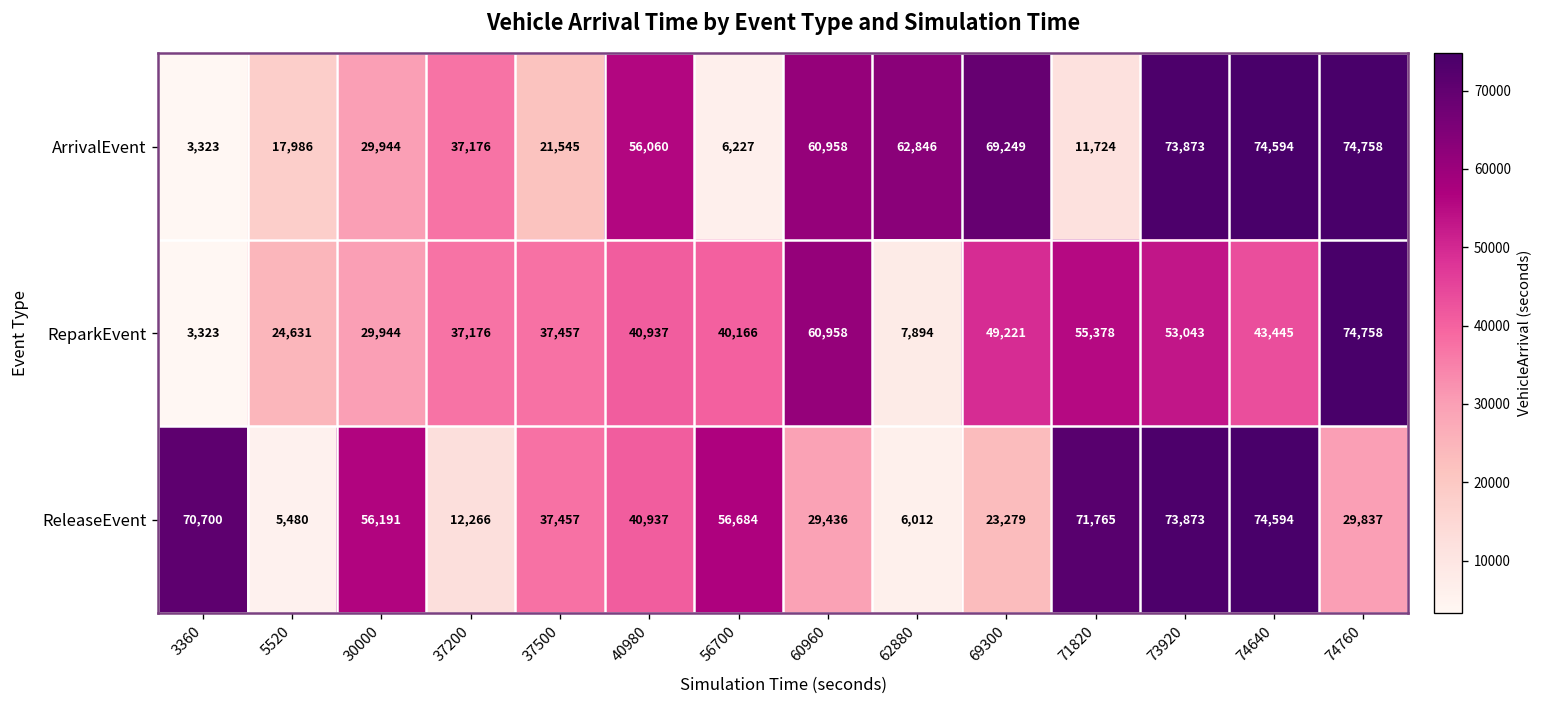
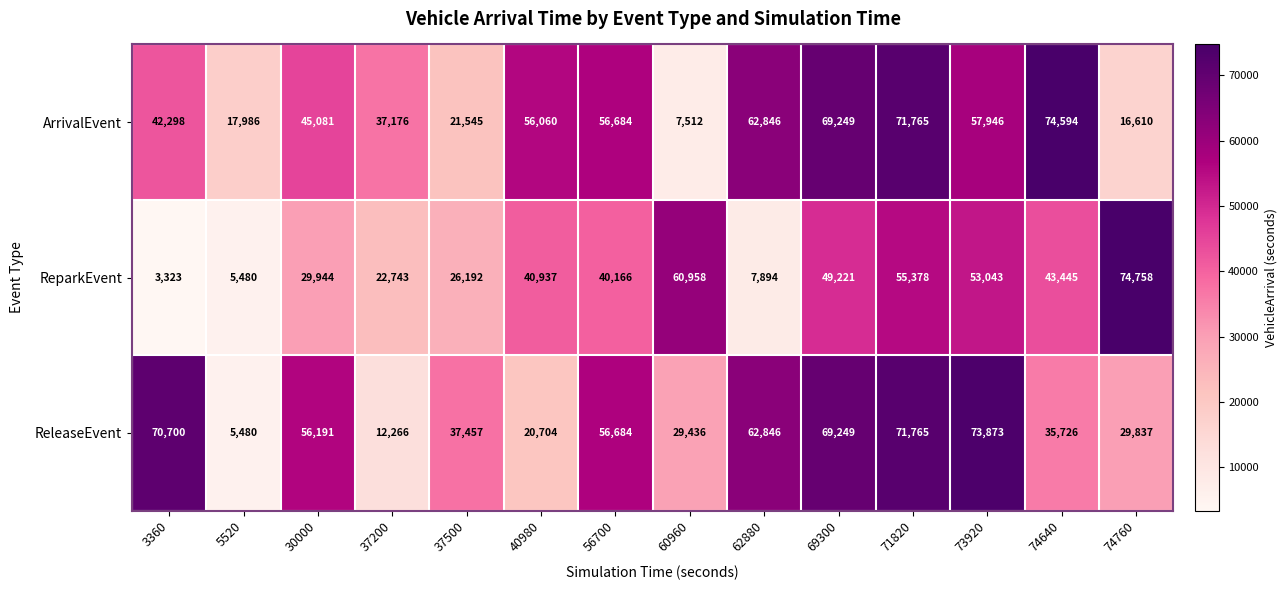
  {
    "ArrivalEvent": {
-     "3360": "3,323",
+     "3360": "42,298",
      "5520": "17,986",
-     "30000": "29,944",
+     "30000": "45,081",
      "37200": "37,176",
      "37500": "21,545",
      "40980": "56,060",
-     "56700": "6,227",
-     "60960": "60,958",
+     "56700": "56,684",
+     "60960": "7,512",
      "62880": "62,846",
      "69300": "69,249",
-     "71820": "11,724",
-     "73920": "73,873",
+     "71820": "71,765",
+     "73920": "57,946",
      "74640": "74,594",
-     "74760": "74,758"
+     "74760": "16,610"
    },
    "ReparkEvent": {
      "3360": "3,323",
-     "5520": "24,631",
+     "5520": "5,480",
      "30000": "29,944",
-     "37200": "37,176",
-     "37500": "37,457",
+     "37200": "22,743",
+     "37500": "26,192",
      "40980": "40,937",
      "56700": "40,166",
      "60960": "60,958",
      "62880": "7,894",
      "69300": "49,221",
      "71820": "55,378",
      "73920": "53,043",
      "74640": "43,445",
      "74760": "74,758"
    },
    "ReleaseEvent": {
      "3360": "70,700",
      "5520": "5,480",
      "30000": "56,191",
      "37200": "12,266",
      "37500": "37,457",
-     "40980": "40,937",
+     "40980": "20,704",
      "56700": "56,684",
      "60960": "29,436",
-     "62880": "6,012",
-     "69300": "23,279",
+     "62880": "62,846",
+     "69300": "69,249",
      "71820": "71,765",
      "73920": "73,873",
-     "74640": "74,594",
+     "74640": "35,726",
      "74760": "29,837"
    }
  }
